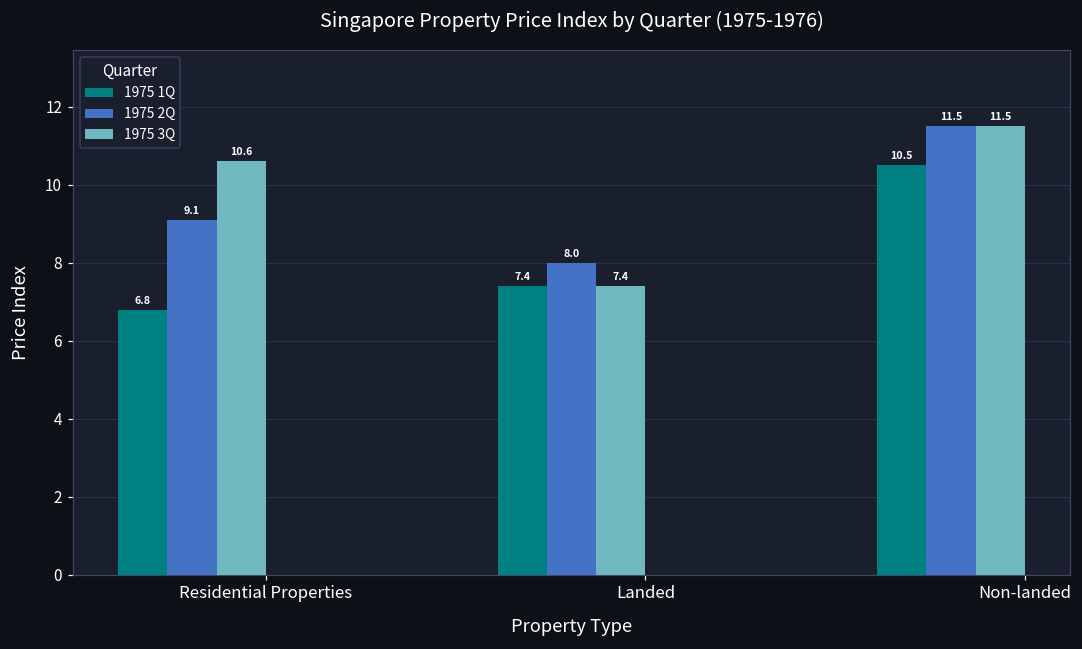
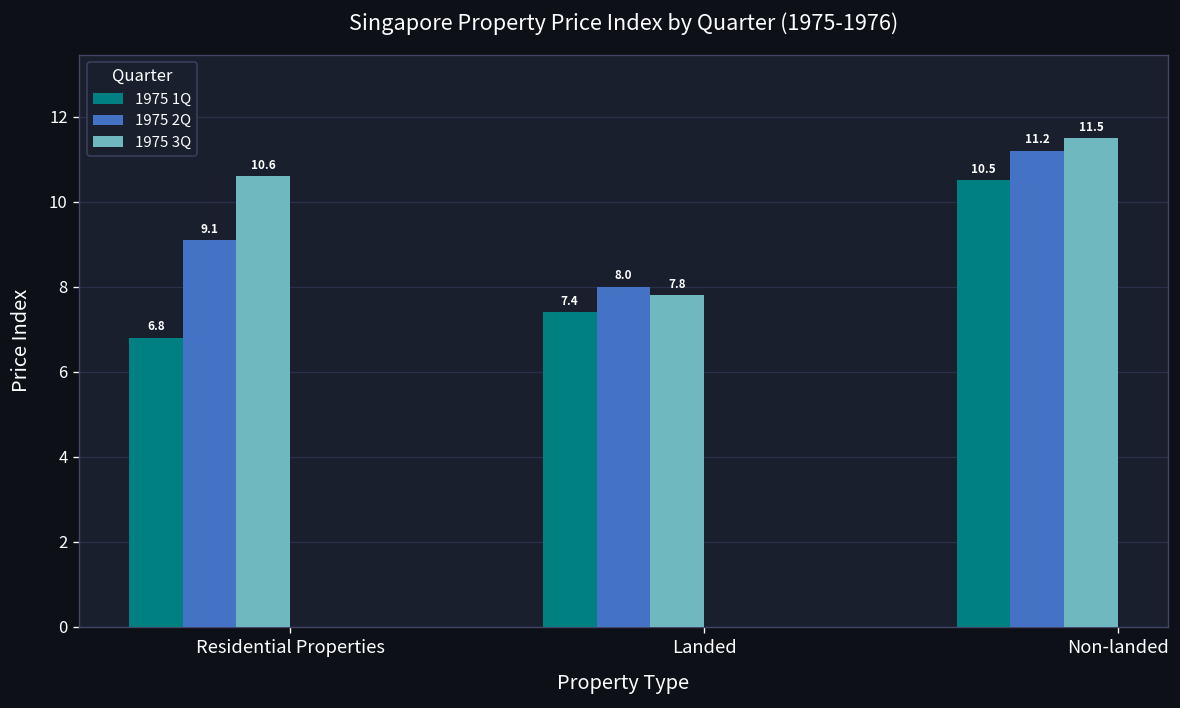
  {
    "1975 1Q": {
      "Residential Properties": 6.8,
      "Landed": 7.4,
      "Non-landed": 10.5
    },
    "1975 2Q": {
      "Residential Properties": 9.1,
      "Landed": 8.0,
-     "Non-landed": 11.5
+     "Non-landed": 11.2
    },
    "1975 3Q": {
      "Residential Properties": 10.6,
-     "Landed": 7.4,
+     "Landed": 7.8,
      "Non-landed": 11.5
    }
  }
